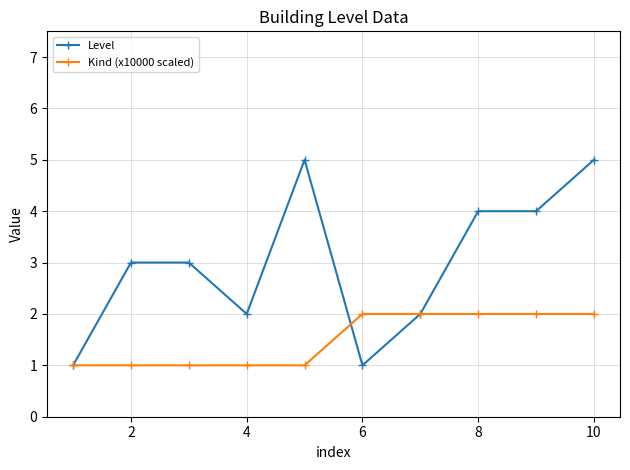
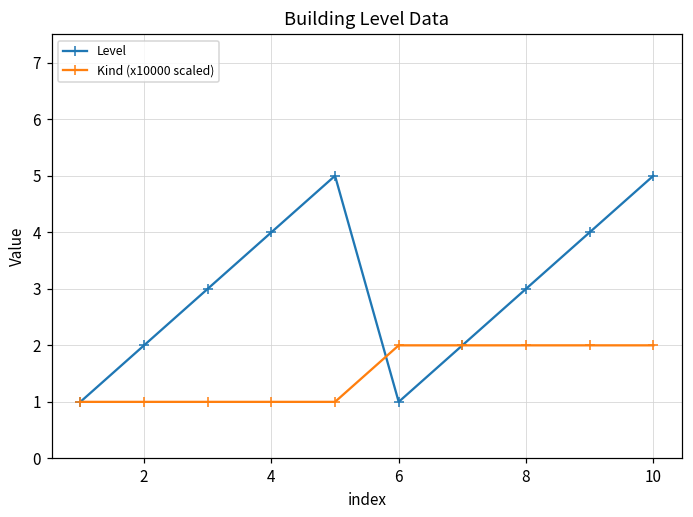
  {
    "Level": {
-     "2": 3,
-     "4": 2,
+     "2": 2,
+     "4": 4,
      "6": 1,
-     "8": 4,
+     "8": 3,
      "10": 5
    },
    "Kind (x10000 scaled)": {
      "2": 1,
      "4": 1,
      "6": 2,
      "8": 2,
      "10": 2
    }
  }
